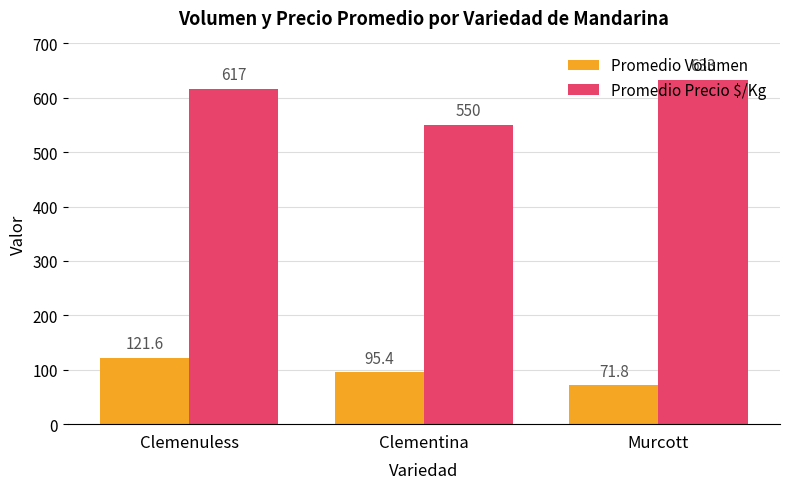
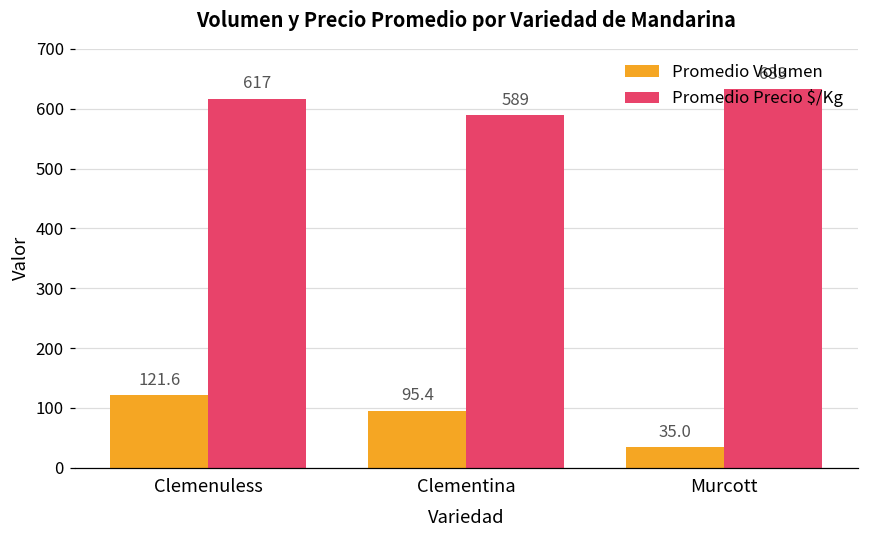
  {
    "Promedio Volumen": {
      "Clemenuless": 121.6,
      "Clementina": 95.4,
-     "Murcott": 71.8
+     "Murcott": 35.0
    },
    "Promedio Precio $/Kg": {
      "Clemenuless": 617,
-     "Clementina": 550,
+     "Clementina": 589,
      "Murcott": 633
    }
  }
